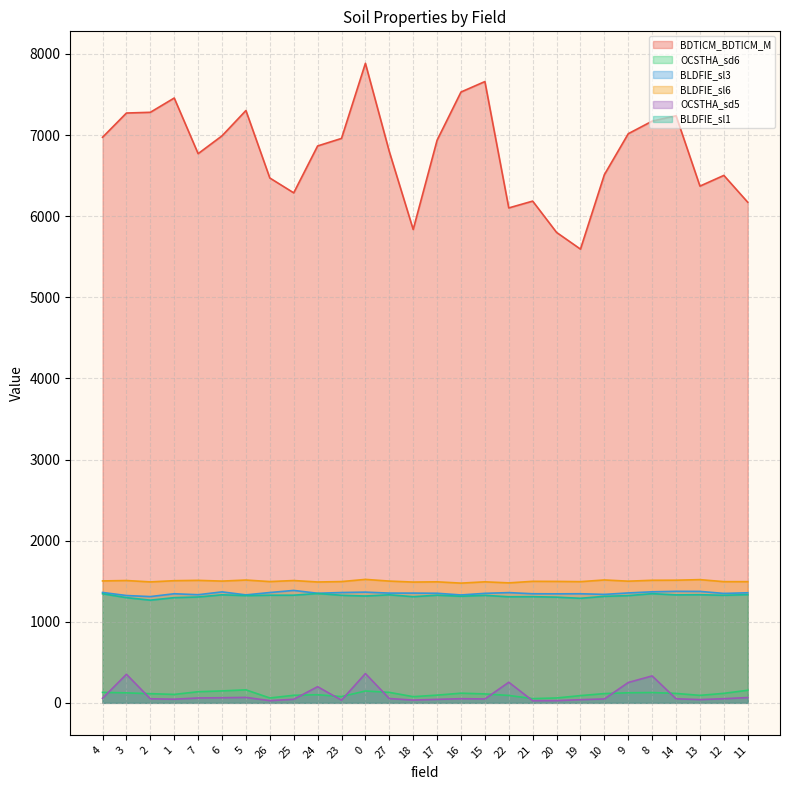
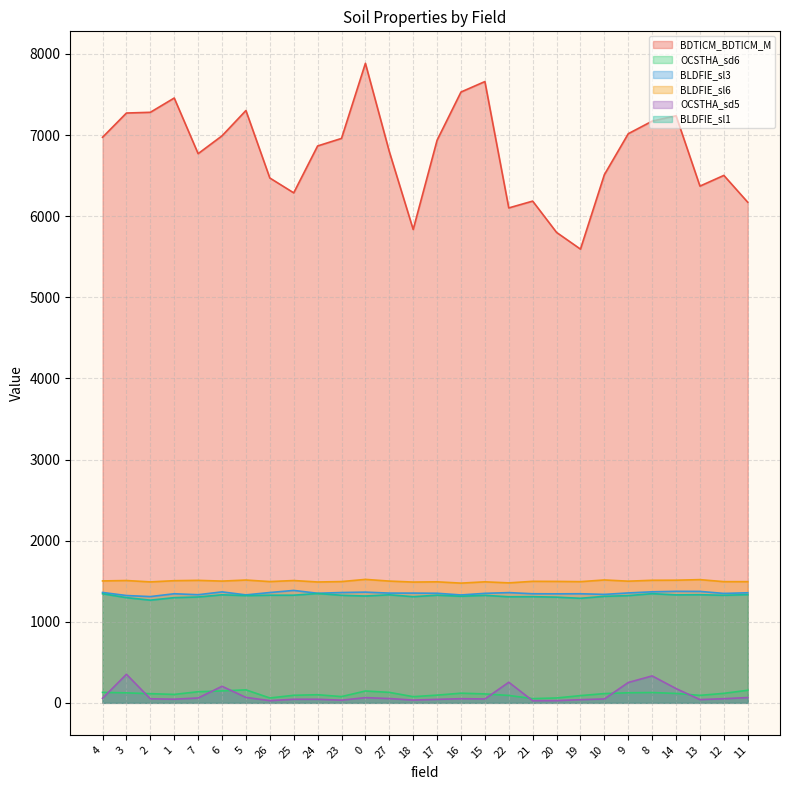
  {
    "OCSTHA_sd5": {
      "4": 100,
      "3": 400,
      "2": 100,
      "1": 0,
      "7": 100,
-     "6": 100,
+     "6": 200,
      "5": 100,
      "26": 0,
      "25": 0,
-     "24": 200,
+     "24": 0,
      "23": 0,
-     "0": 400,
+     "0": 100,
      "27": 100,
      "18": 0,
      "17": 0,
      "16": 100,
      "15": 0,
      "22": 300,
      "20": 0,
      "19": 0,
      "10": 0,
      "9": 300,
      "8": 300,
-     "14": 100,
+     "14": 200,
      "13": 0,
      "12": 100,
      "11": 100
    }
  }
